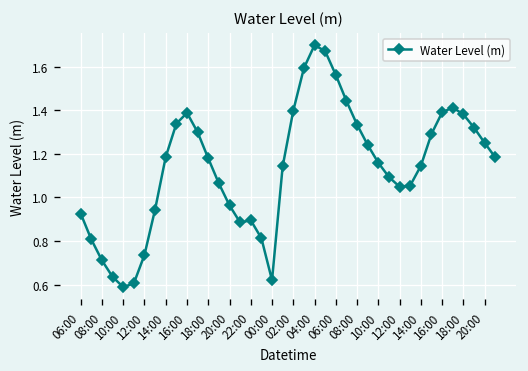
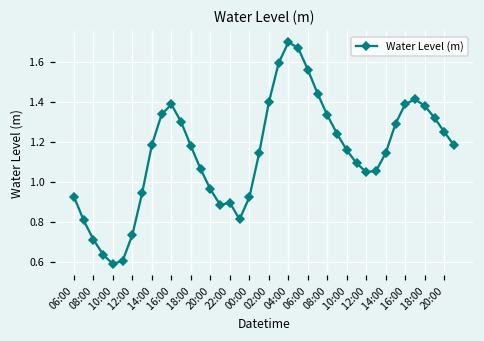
  {
    "22:00": 0.89,
-   "00:00": 0.62,
+   "00:00": 0.92,
    "02:00": 1.40,
    "04:00": 1.70
  }
